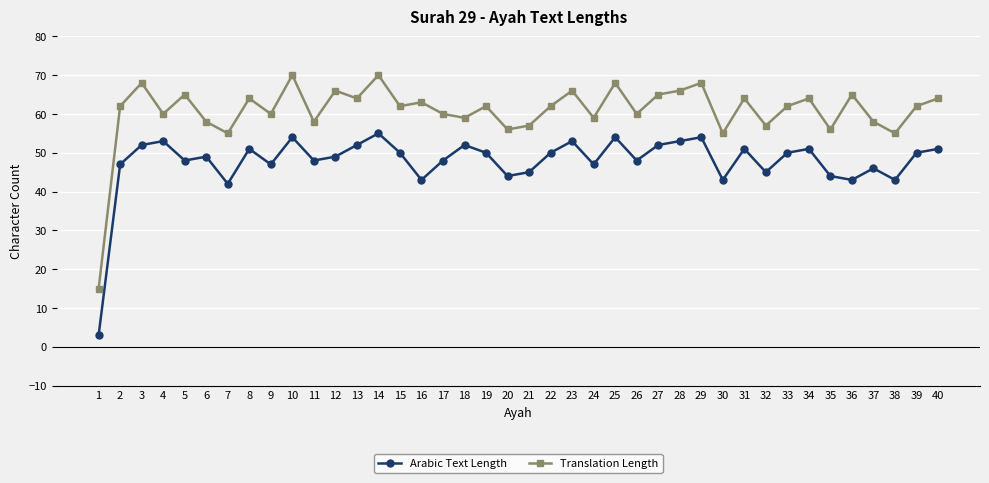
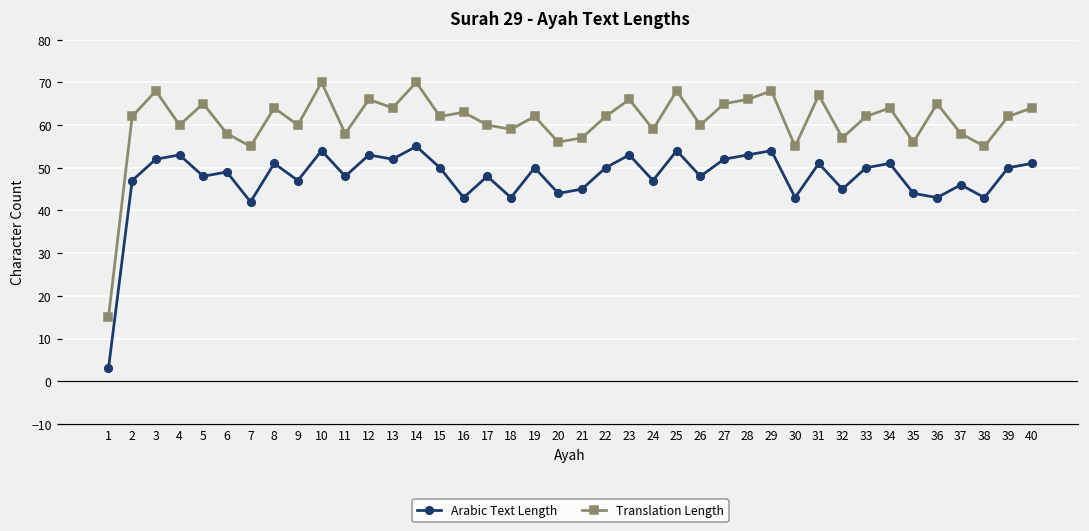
  {
    "Arabic Text Length": {
      "1": 3,
      "2": 47,
      "3": 52,
      "4": 53,
      "5": 48,
      "6": 49,
      "7": 42,
      "8": 51,
      "9": 47,
      "10": 54,
      "11": 48,
-     "12": 49,
+     "12": 53,
      "13": 52,
      "14": 55,
      "15": 50,
      "16": 43,
      "17": 48,
-     "18": 52,
+     "18": 43,
      "19": 50,
      "20": 44,
      "21": 45,
      "22": 50,
      "23": 53,
      "24": 47,
      "25": 54,
      "26": 48,
      "27": 52,
      "28": 53,
      "29": 54,
      "30": 43,
      "31": 51,
      "32": 45,
      "33": 50,
      "34": 51,
      "35": 44,
      "36": 43,
      "37": 46,
      "38": 43,
      "39": 50,
      "40": 51
    },
    "Translation Length": {
      "1": 15,
      "2": 62,
      "3": 68,
      "4": 60,
      "5": 65,
      "6": 58,
      "7": 55,
      "8": 64,
      "9": 60,
      "10": 70,
      "11": 58,
      "12": 66,
      "13": 64,
      "14": 70,
      "15": 62,
      "16": 63,
      "17": 60,
      "18": 59,
      "19": 62,
      "20": 56,
      "21": 57,
      "22": 62,
      "23": 66,
      "24": 59,
      "25": 68,
      "26": 60,
      "27": 65,
      "28": 66,
      "29": 68,
      "30": 55,
-     "31": 64,
+     "31": 67,
      "32": 57,
      "33": 62,
      "34": 64,
      "35": 56,
      "36": 65,
      "37": 58,
      "38": 55,
      "39": 62,
      "40": 64
    }
  }
